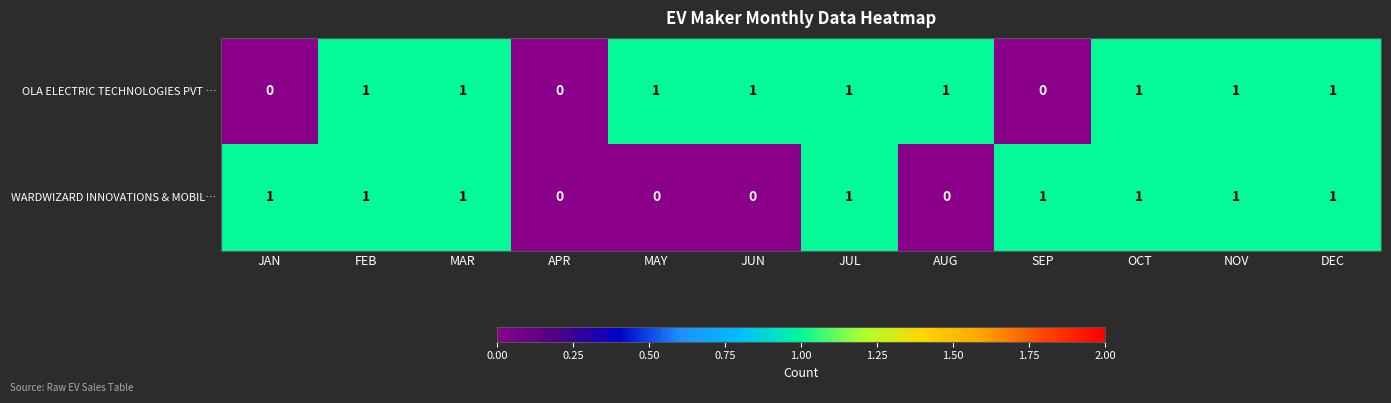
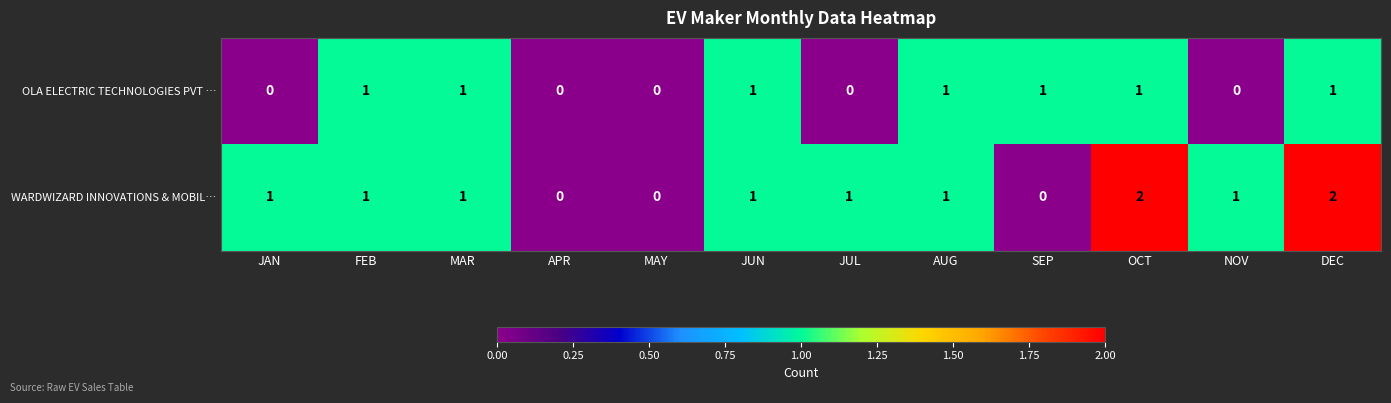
  {
    "OLA ELECTRIC TECHNOLOGIES PVT …": {
      "JAN": 0,
      "FEB": 1,
      "MAR": 1,
      "APR": 0,
-     "MAY": 1,
+     "MAY": 0,
      "JUN": 1,
-     "JUL": 1,
+     "JUL": 0,
      "AUG": 1,
-     "SEP": 0,
+     "SEP": 1,
      "OCT": 1,
-     "NOV": 1,
+     "NOV": 0,
      "DEC": 1
    },
    "WARDWIZARD INNOVATIONS & MOBIL…": {
      "JAN": 1,
      "FEB": 1,
      "MAR": 1,
      "APR": 0,
      "MAY": 0,
-     "JUN": 0,
+     "JUN": 1,
      "JUL": 1,
-     "AUG": 0,
-     "SEP": 1,
-     "OCT": 1,
+     "AUG": 1,
+     "SEP": 0,
+     "OCT": 2,
      "NOV": 1,
-     "DEC": 1
+     "DEC": 2
    }
  }
